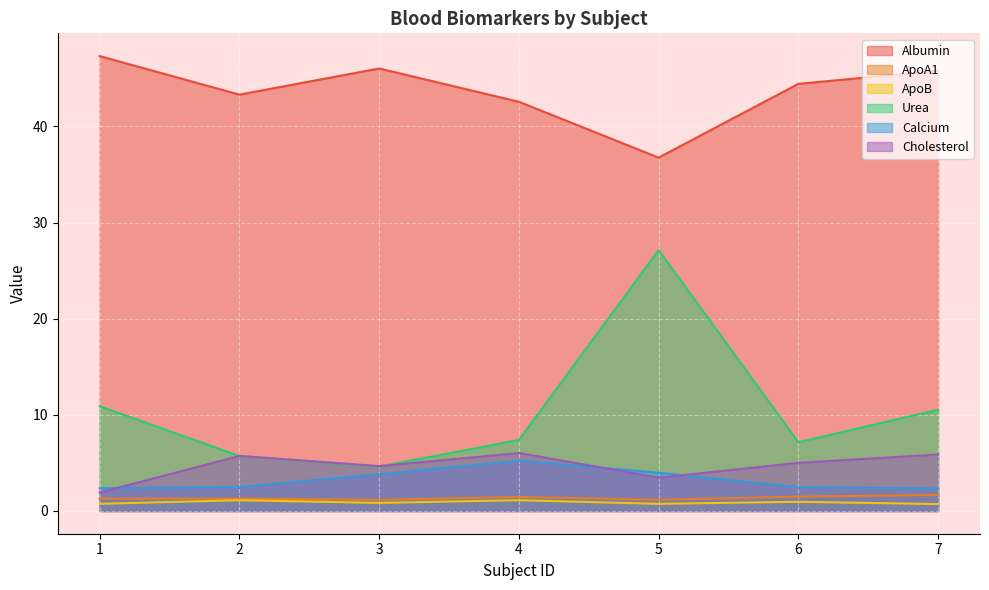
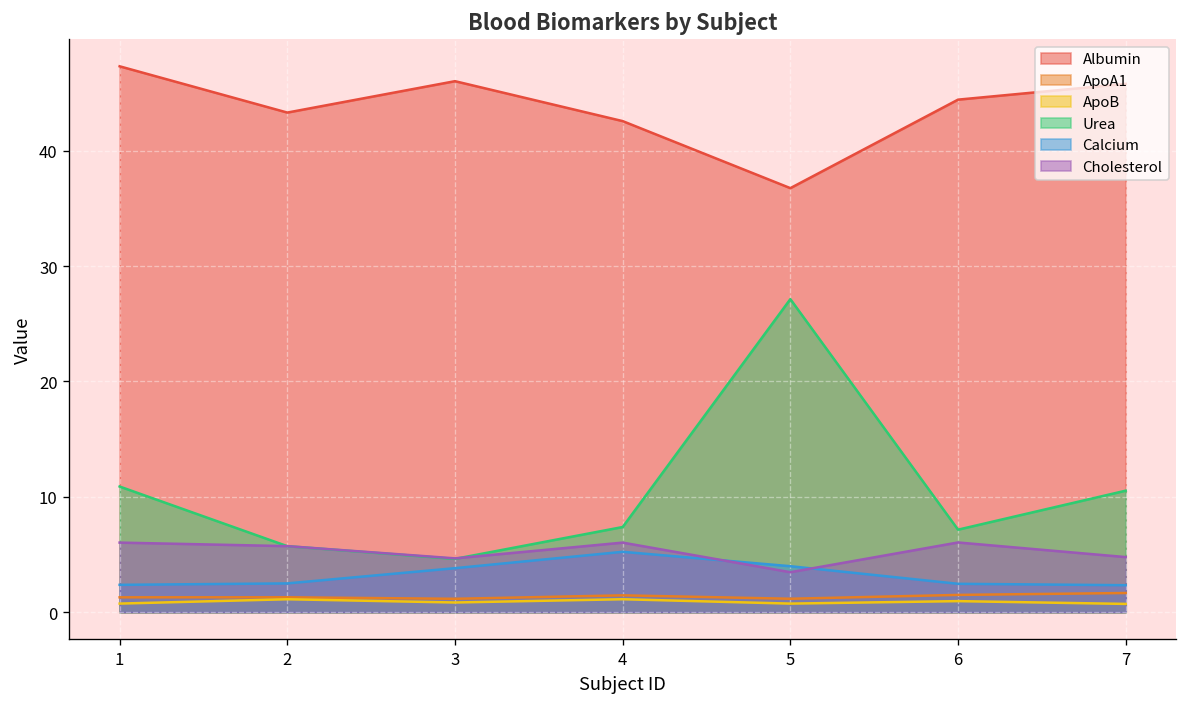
  {
    "Urea": {
      "1": 11,
      "4": 7,
      "5": 27,
      "6": 7,
      "7": 11
    },
    "Calcium": {
      "1": 2,
      "2": 2,
      "3": 4,
      "4": 5,
      "5": 4,
      "6": 2,
      "7": 2
    },
    "Cholesterol": {
-     "1": 2,
+     "1": 6,
      "4": 6,
      "5": 3,
-     "6": 5,
-     "7": 6
+     "6": 6,
+     "7": 5
    }
  }
